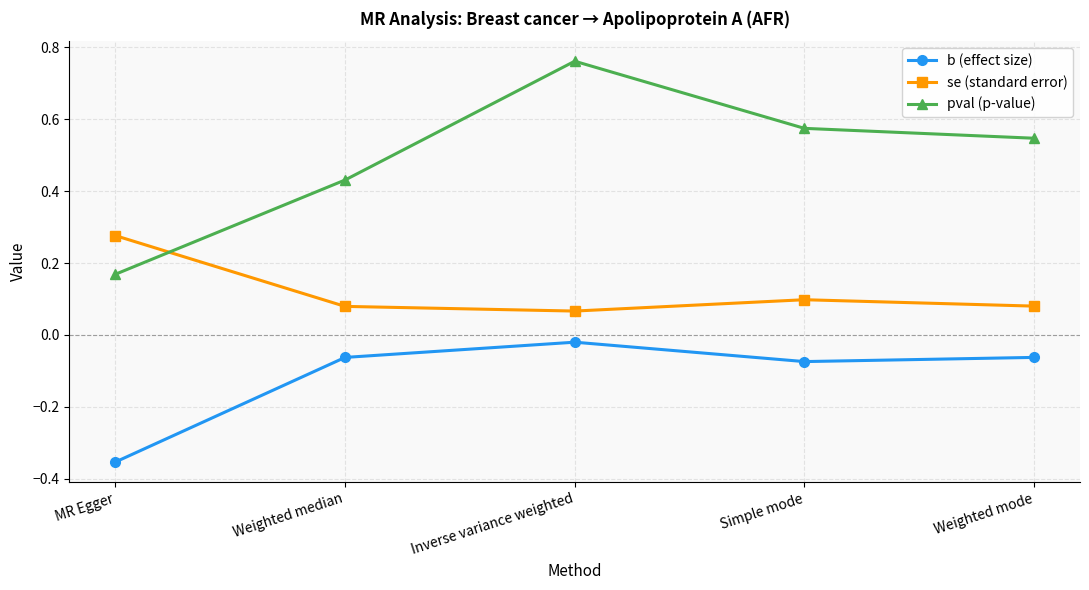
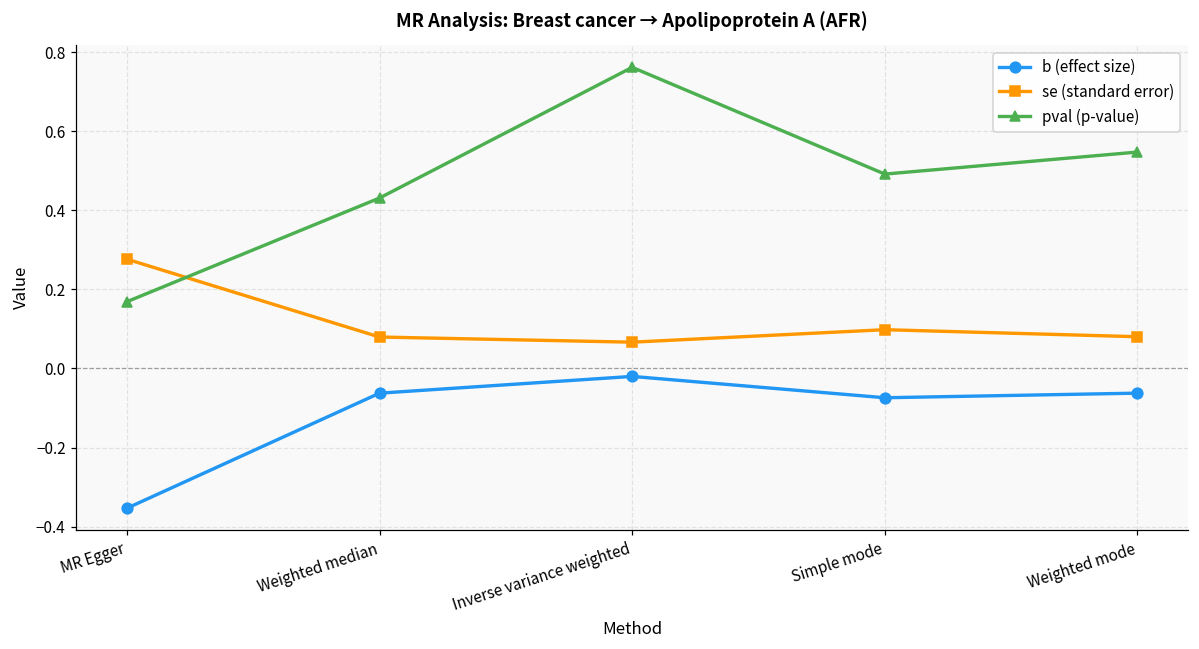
  {
    "b (effect size)": {
      "MR Egger": -0.35,
      "Weighted median": -0.06,
      "Inverse variance weighted": -0.02,
      "Simple mode": -0.07,
      "Weighted mode": -0.06
    },
    "se (standard error)": {
      "MR Egger": 0.28,
      "Weighted median": 0.08,
      "Inverse variance weighted": 0.07,
      "Simple mode": 0.10,
      "Weighted mode": 0.08
    },
    "pval (p-value)": {
      "MR Egger": 0.17,
      "Weighted median": 0.43,
      "Inverse variance weighted": 0.76,
-     "Simple mode": 0.57,
+     "Simple mode": 0.49,
      "Weighted mode": 0.55
    }
  }
